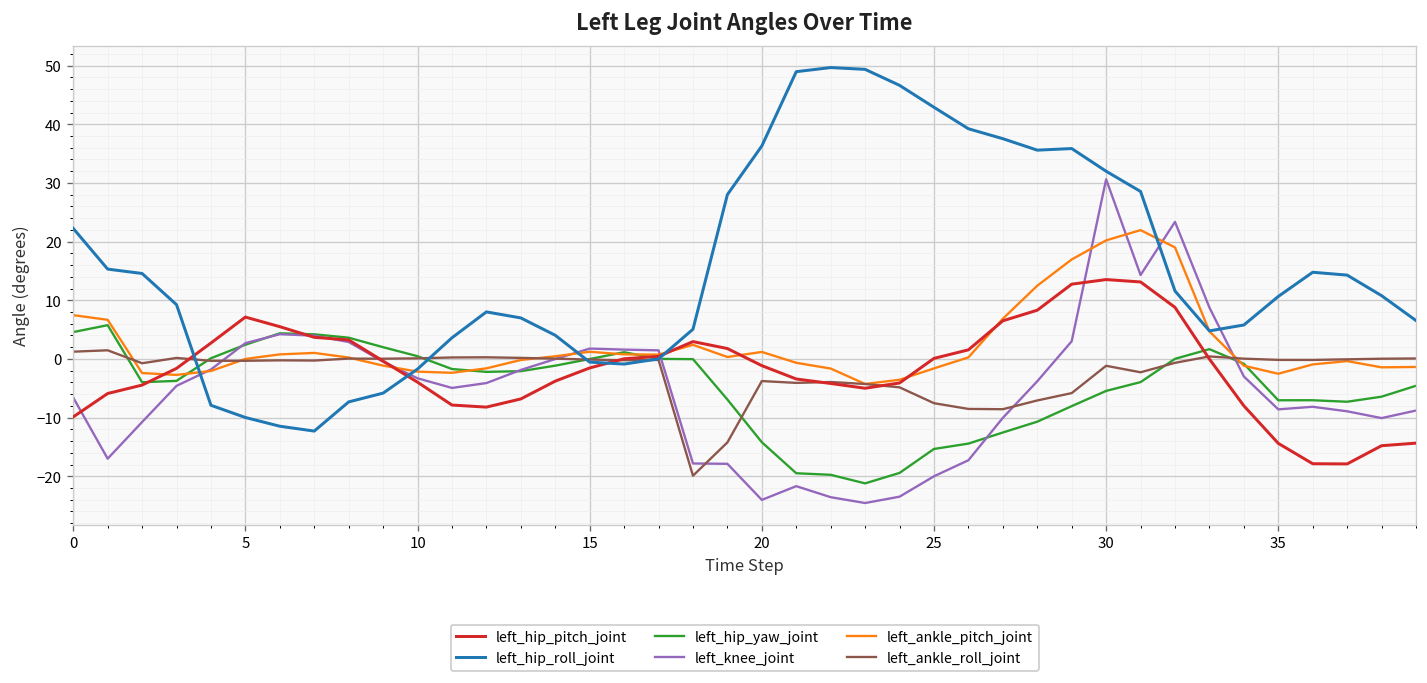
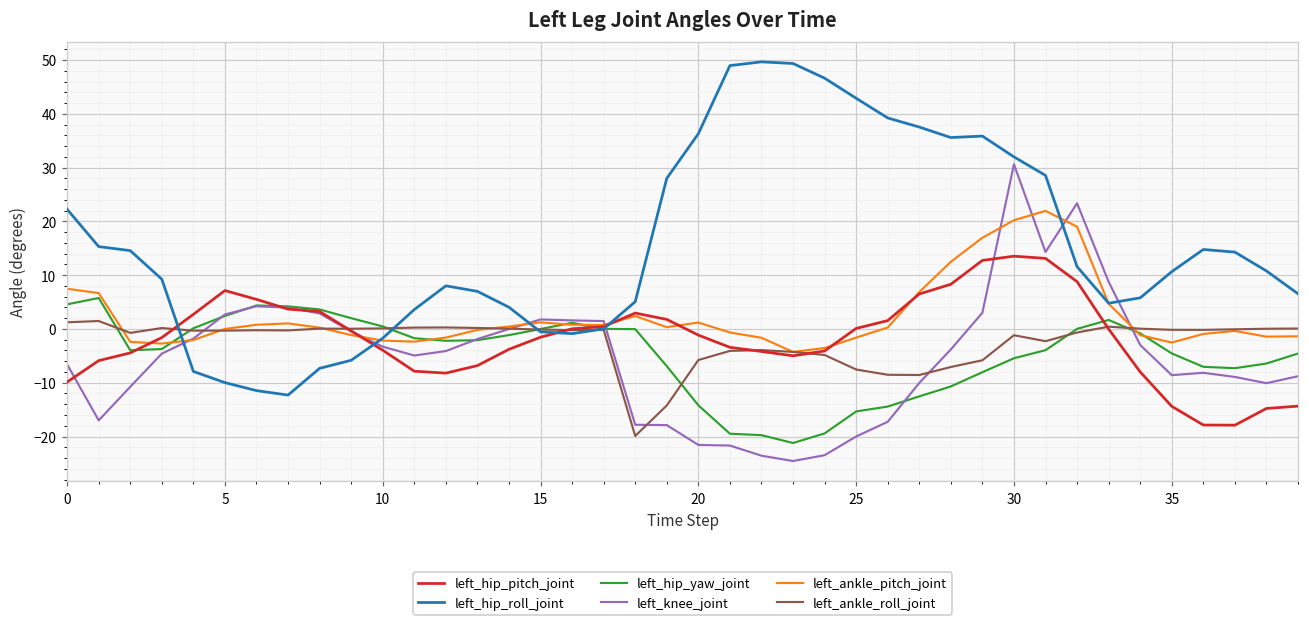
  {
    "left_hip_pitch_joint": {
      "0": -10,
      "5": 7,
      "10": -4,
      "15": -2,
      "20": -1,
      "25": 0,
      "30": 14,
      "35": -14
    },
    "left_hip_roll_joint": {
      "0": 22,
      "5": -10,
      "20": 36,
      "25": 43,
      "30": 32,
      "35": 11
    },
    "left_hip_yaw_joint": {
      "0": 5,
      "20": -14,
      "25": -15,
      "30": -5,
-     "35": -7
+     "35": -5
    },
    "left_knee_joint": {
      "0": -7,
      "10": -3,
      "15": 2,
-     "20": -24,
+     "20": -22,
      "25": -20,
      "30": 31,
      "35": -9
    },
    "left_ankle_pitch_joint": {
      "0": 7,
      "15": 1,
      "20": 1,
      "25": -2,
      "30": 20,
      "35": -3
    },
    "left_ankle_roll_joint": {
      "0": 1,
-     "20": -4,
+     "20": -6,
      "25": -8,
      "30": -1,
      "35": 0
    }
  }
